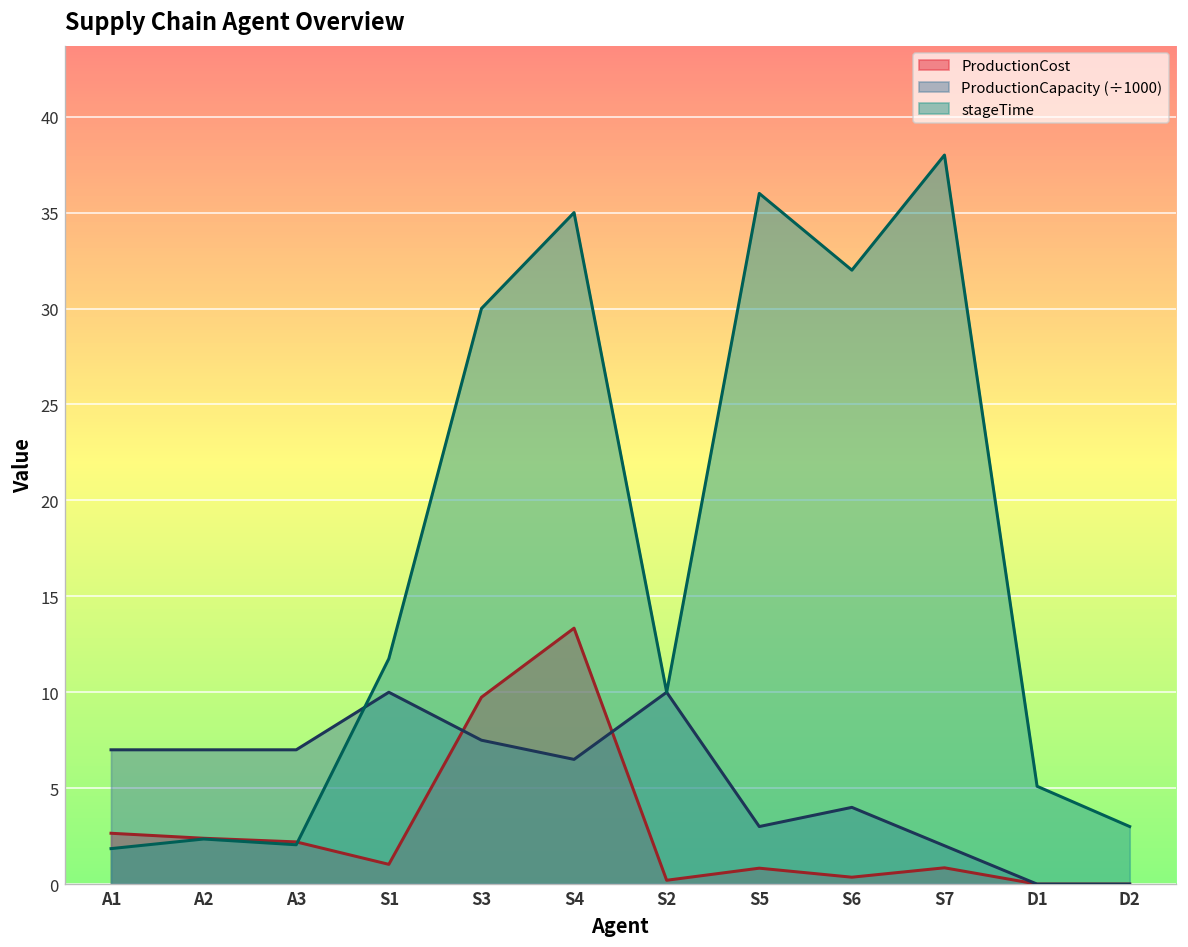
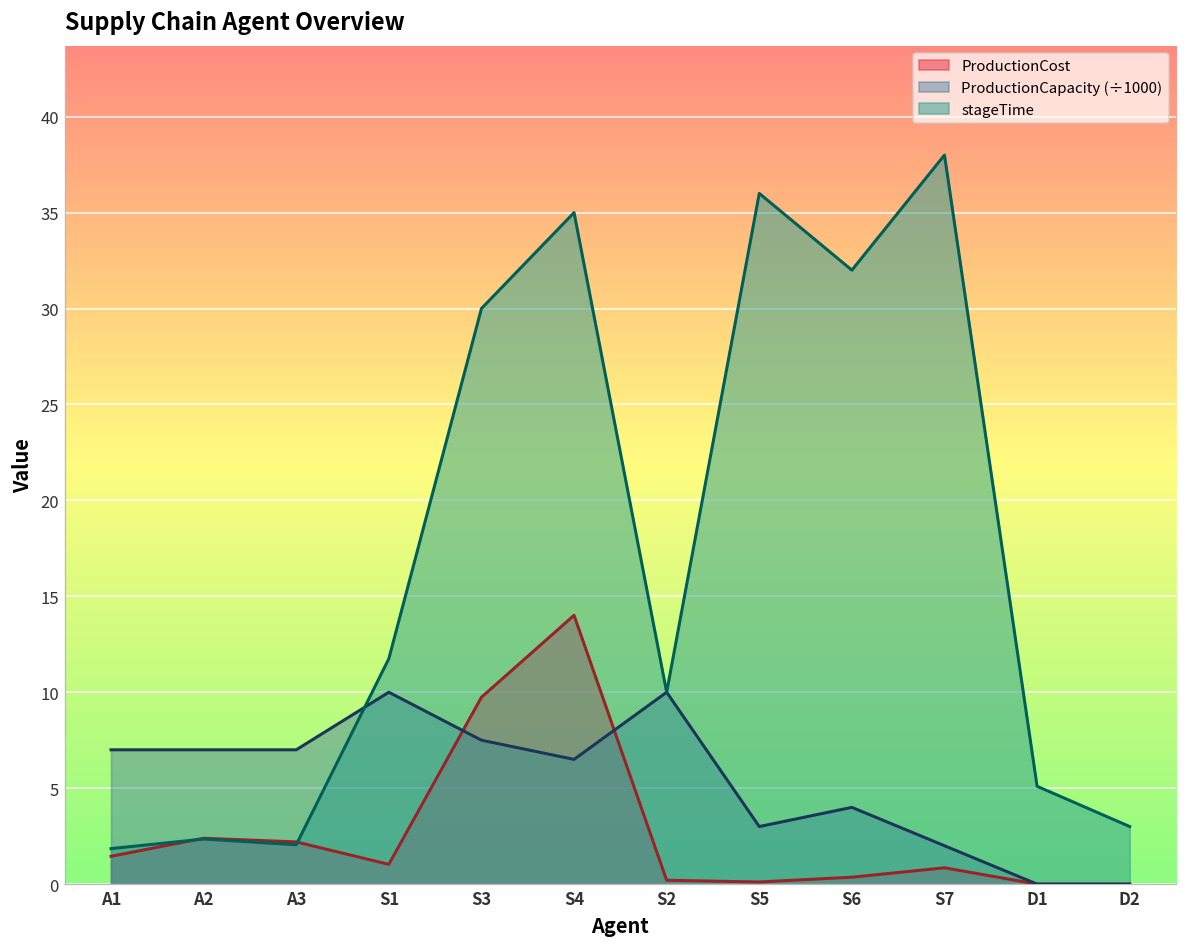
  {
    "ProductionCost": {
-     "A1": 2.7,
+     "A1": 1.5,
      "S1": 1.0,
      "S3": 9.7,
-     "S4": 13.3,
+     "S4": 14.0,
      "S2": 0.2,
-     "S5": 0.8,
+     "S5": 0.1,
      "S6": 0.4,
      "S7": 0.9
    }
  }
